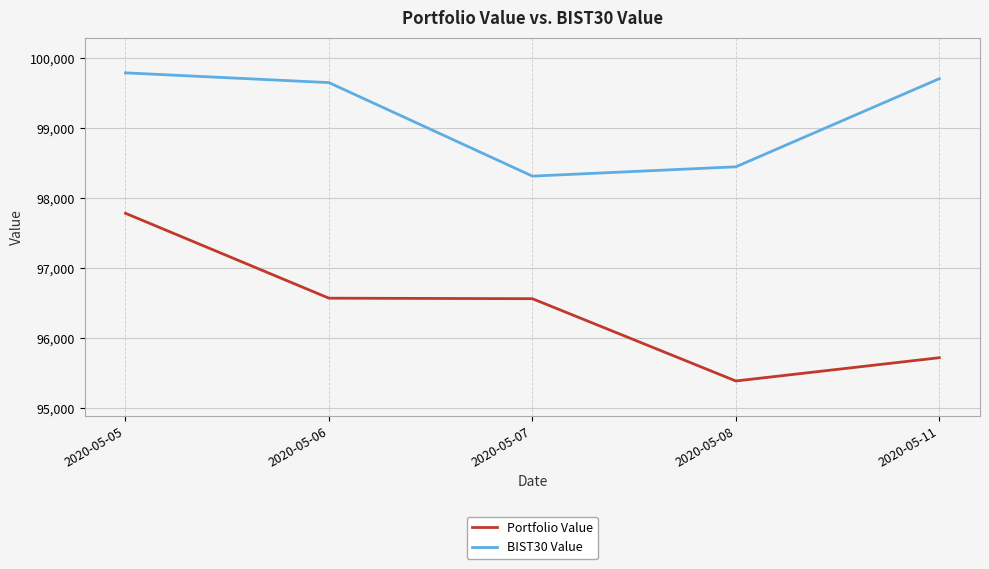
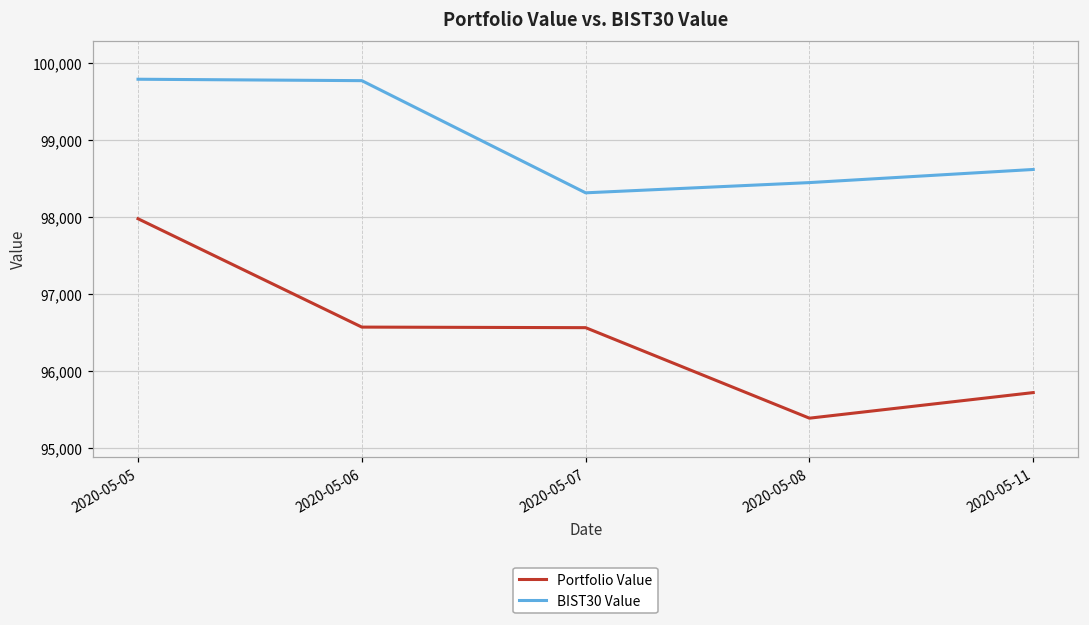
  {
    "Portfolio Value": {
-     "2020-05-05": "97,800",
+     "2020-05-05": "98,000",
      "2020-05-06": "96,600",
      "2020-05-07": "96,600",
      "2020-05-08": "95,400",
      "2020-05-11": "95,700"
    },
    "BIST30 Value": {
      "2020-05-05": "99,800",
-     "2020-05-06": "99,700",
+     "2020-05-06": "99,800",
      "2020-05-07": "98,300",
      "2020-05-08": "98,400",
-     "2020-05-11": "99,700"
+     "2020-05-11": "98,600"
    }
  }
